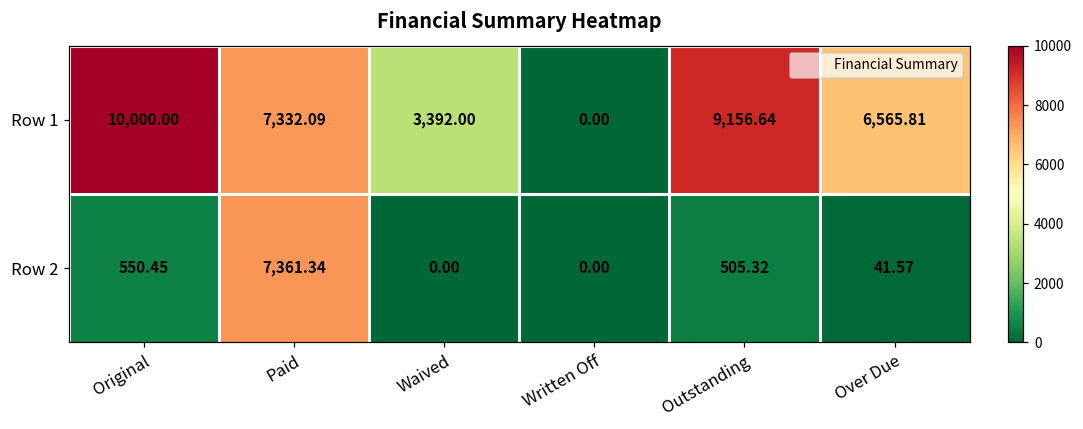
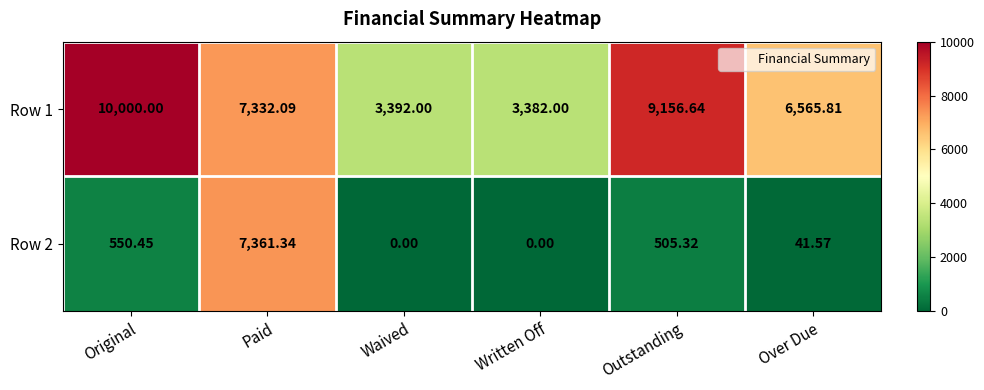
  {
    "Row 1": {
      "Original": "10,000.00",
      "Paid": "7,332.09",
      "Waived": "3,392.00",
-     "Written Off": "0.00",
+     "Written Off": "3,382.00",
      "Outstanding": "9,156.64",
      "Over Due": "6,565.81"
    },
    "Row 2": {
      "Original": "550.45",
      "Paid": "7,361.34",
      "Waived": "0.00",
      "Written Off": "0.00",
      "Outstanding": "505.32",
      "Over Due": "41.57"
    }
  }
